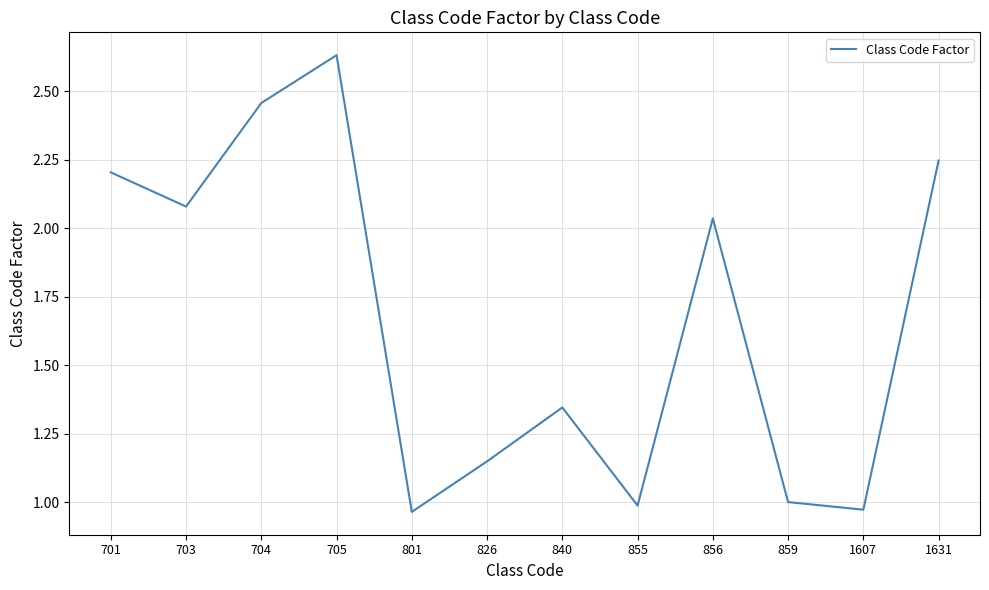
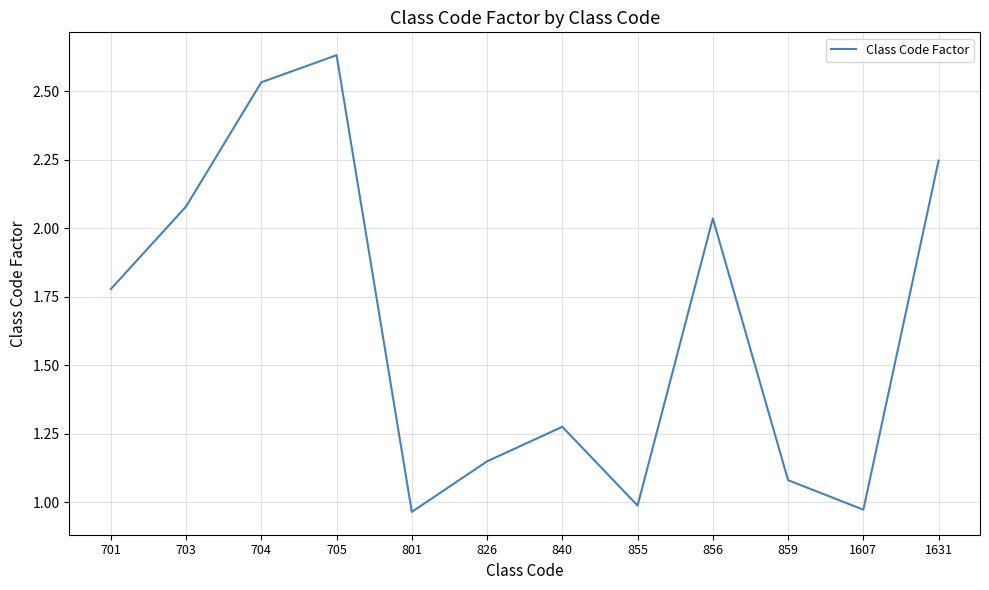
  {
-   "701": 2.20,
+   "701": 1.78,
    "703": 2.08,
-   "704": 2.46,
+   "704": 2.53,
    "705": 2.63,
    "801": 0.96,
    "826": 1.15,
-   "840": 1.35,
+   "840": 1.28,
    "855": 0.99,
    "856": 2.04,
-   "859": 1.00,
+   "859": 1.08,
    "1607": 0.97,
    "1631": 2.25
  }
